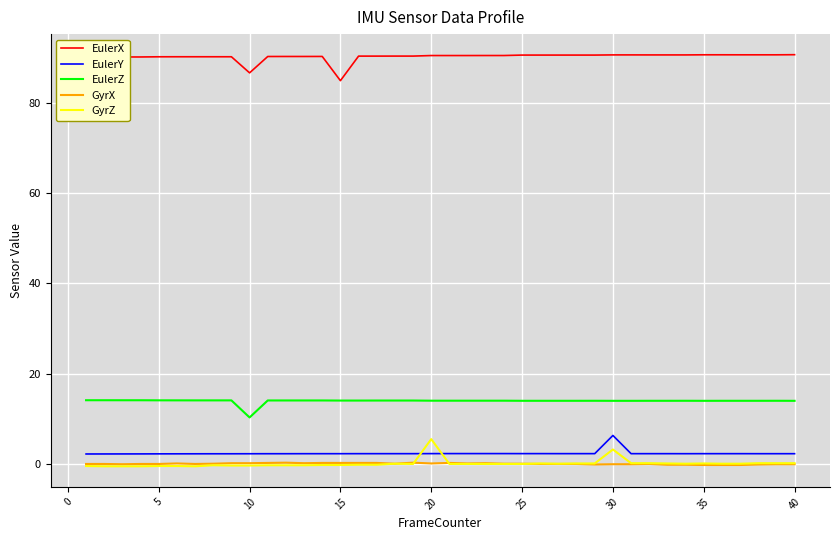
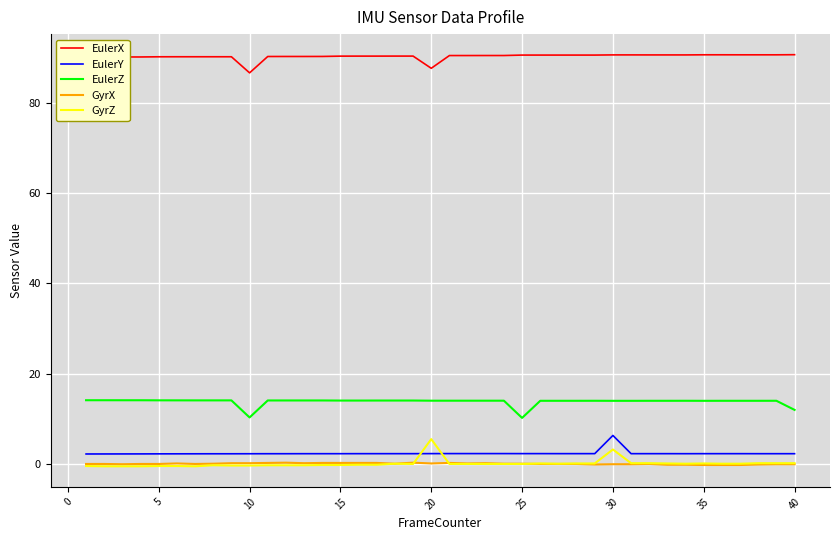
  {
    "EulerX": {
      "5": 90,
      "10": 87,
-     "15": 85,
-     "20": 90,
+     "15": 90,
+     "20": 88,
      "25": 91,
      "30": 91,
      "35": 91,
      "40": 91
    },
    "EulerY": {
      "5": 2,
      "10": 2,
      "15": 2,
      "20": 2,
      "25": 2,
      "30": 6,
      "35": 2,
      "40": 2
    },
    "EulerZ": {
      "5": 14,
      "10": 10,
      "15": 14,
      "20": 14,
-     "25": 14,
+     "25": 10,
      "30": 14,
      "35": 14,
-     "40": 14
+     "40": 12
    },
    "GyrX": {
      "20": 0,
      "30": 0
    },
    "GyrZ": {
      "20": 6,
      "30": 3
    }
  }
